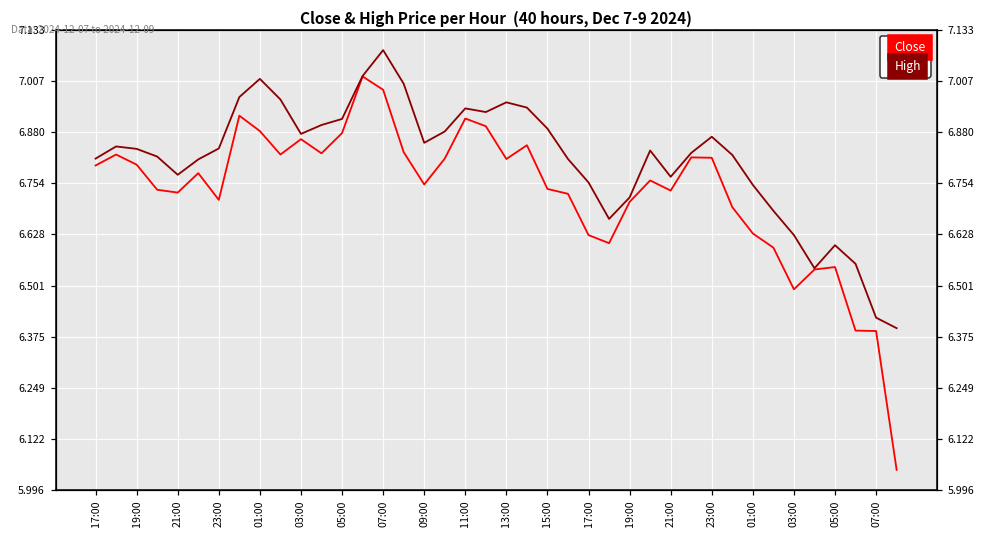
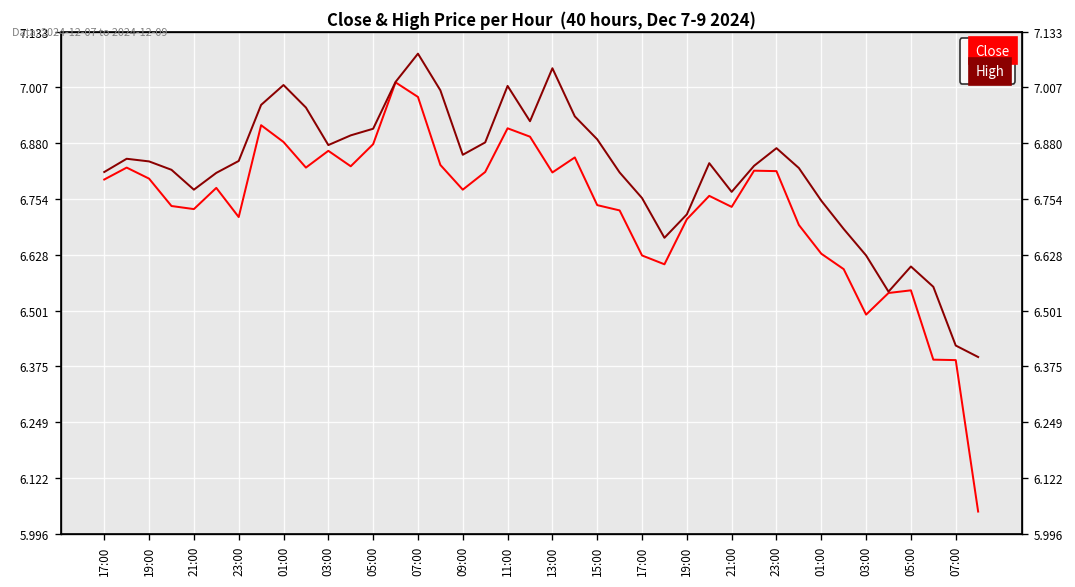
  {
    "Close": {
-     "09:00": 6.75,
+     "09:00": 6.78,
      "11:00": 6.91,
      "13:00": 6.81,
      "15:00": 6.74
    },
    "High": {
      "09:00": 6.85,
-     "11:00": 6.94,
-     "13:00": 6.95,
+     "11:00": 7.01,
+     "13:00": 7.05,
      "15:00": 6.89
    }
  }
